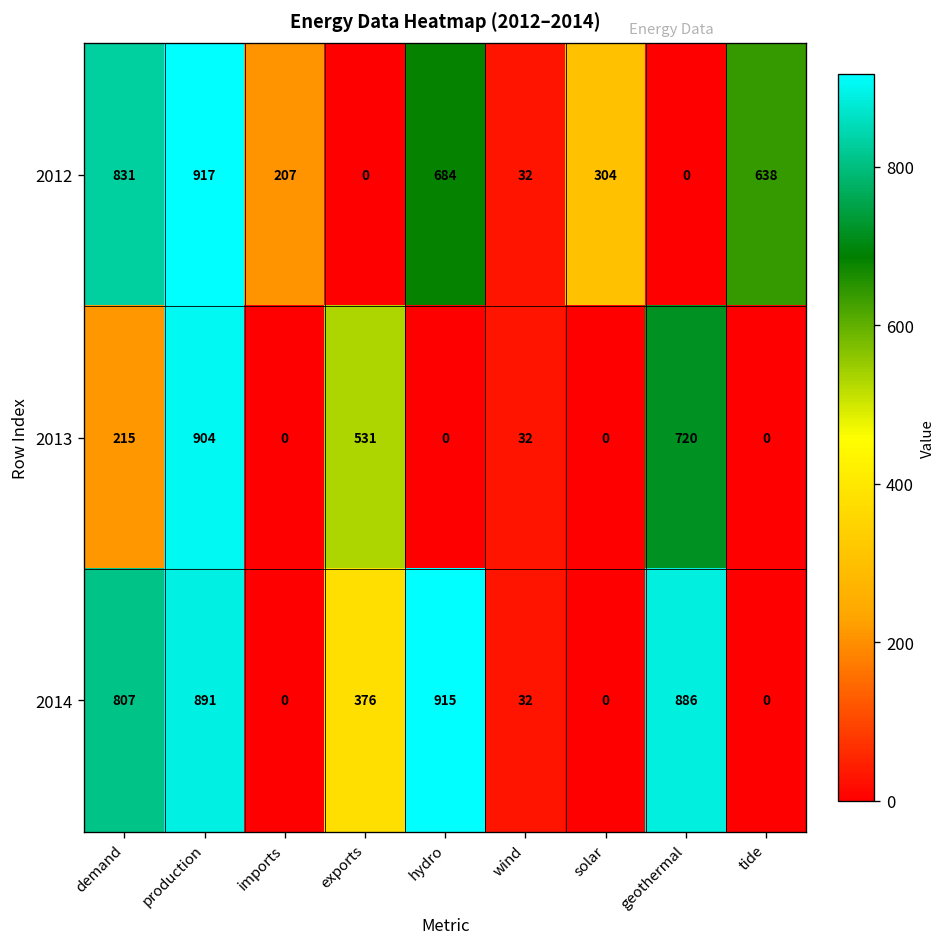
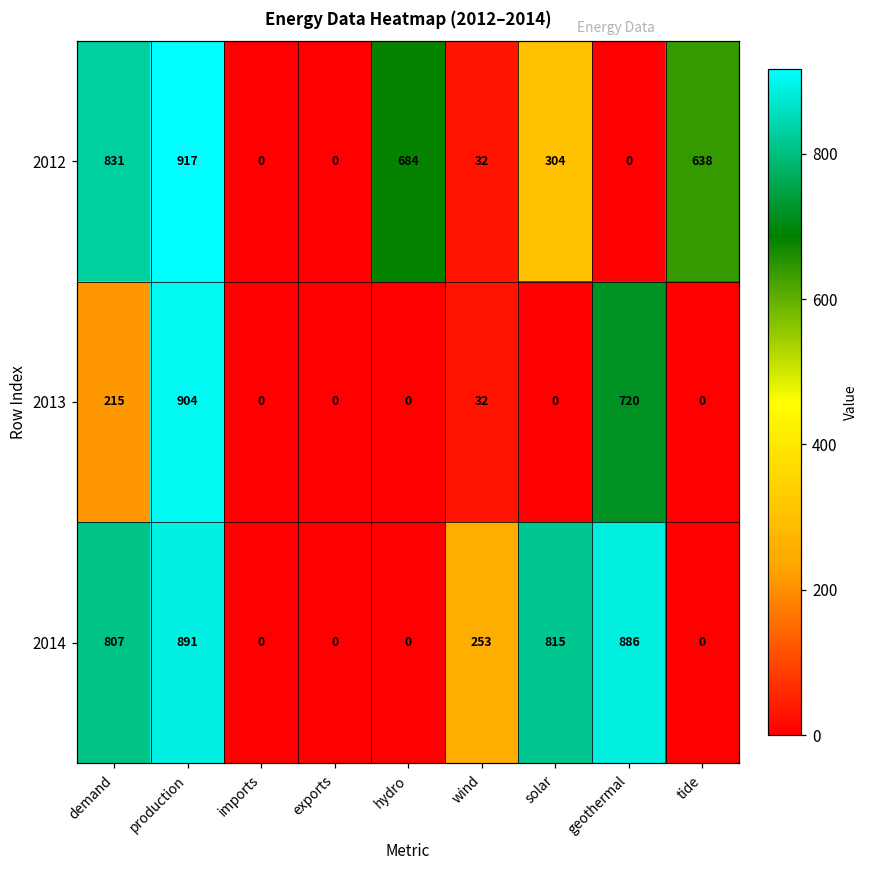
  {
    "2012": {
      "demand": 831,
      "production": 917,
-     "imports": 207,
+     "imports": 0,
      "exports": 0,
      "hydro": 684,
      "wind": 32,
      "solar": 304,
      "geothermal": 0,
      "tide": 638
    },
    "2013": {
      "demand": 215,
      "production": 904,
      "imports": 0,
-     "exports": 531,
+     "exports": 0,
      "hydro": 0,
      "wind": 32,
      "solar": 0,
      "geothermal": 720,
      "tide": 0
    },
    "2014": {
      "demand": 807,
      "production": 891,
      "imports": 0,
-     "exports": 376,
-     "hydro": 915,
-     "wind": 32,
-     "solar": 0,
+     "exports": 0,
+     "hydro": 0,
+     "wind": 253,
+     "solar": 815,
      "geothermal": 886,
      "tide": 0
    }
  }
